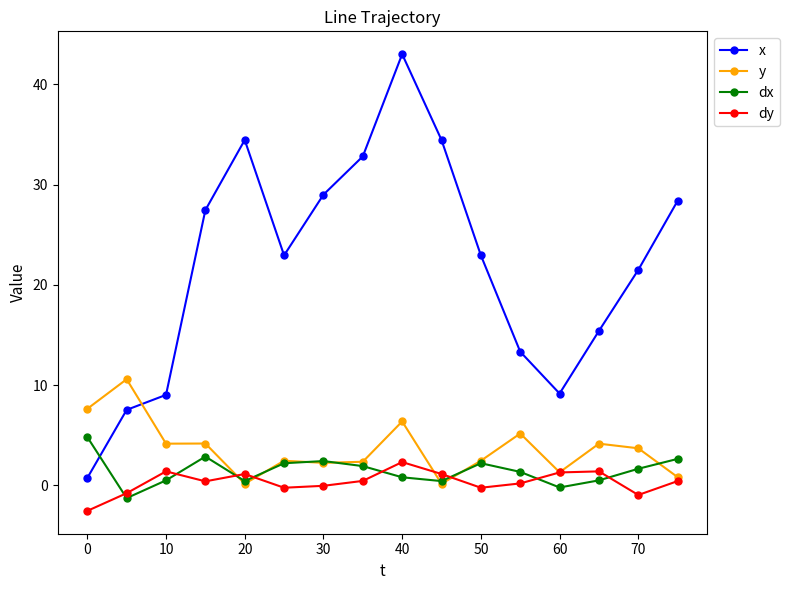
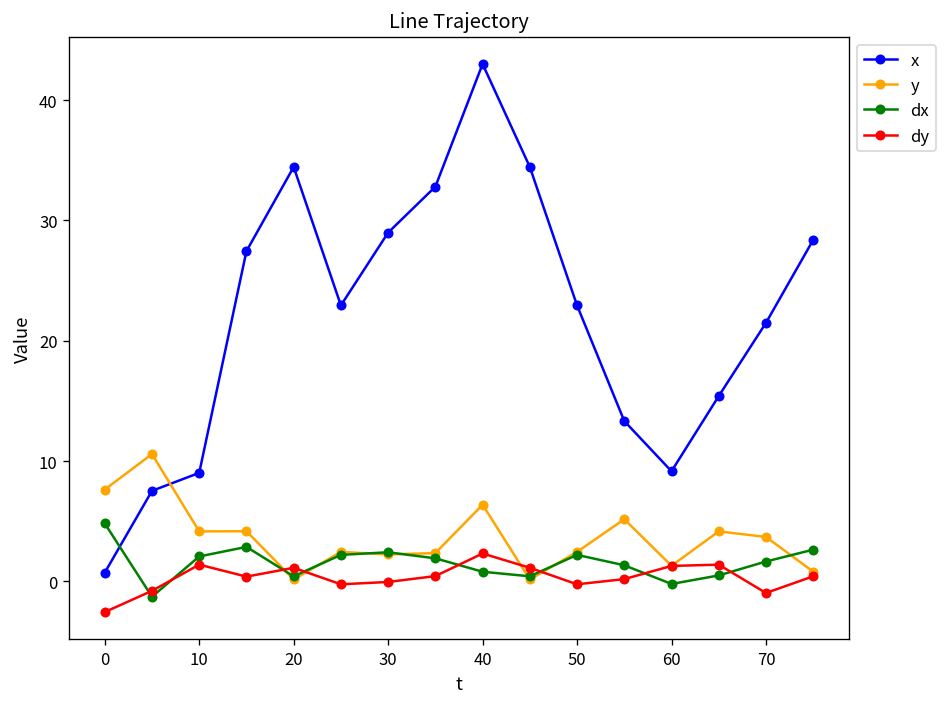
  {
    "x": {
      "0": 0.7,
      "10": 9.0,
      "20": 34.4,
      "30": 29.0,
      "40": 43.0,
      "50": 22.9,
      "60": 9.2,
      "70": 21.5
    },
    "y": {
      "0": 7.6,
      "10": 4.2,
      "20": 0.2,
      "40": 6.4,
      "70": 3.7
    },
    "dx": {
      "0": 4.8,
-     "10": 0.5,
+     "10": 2.1,
      "20": 0.4,
      "40": 0.8,
      "60": -0.2,
      "70": 1.7
    },
    "dy": {
      "0": -2.5,
      "10": 1.4,
      "20": 1.1,
      "30": 0.0,
      "40": 2.3,
      "50": -0.2,
      "70": -1.0
    }
  }
